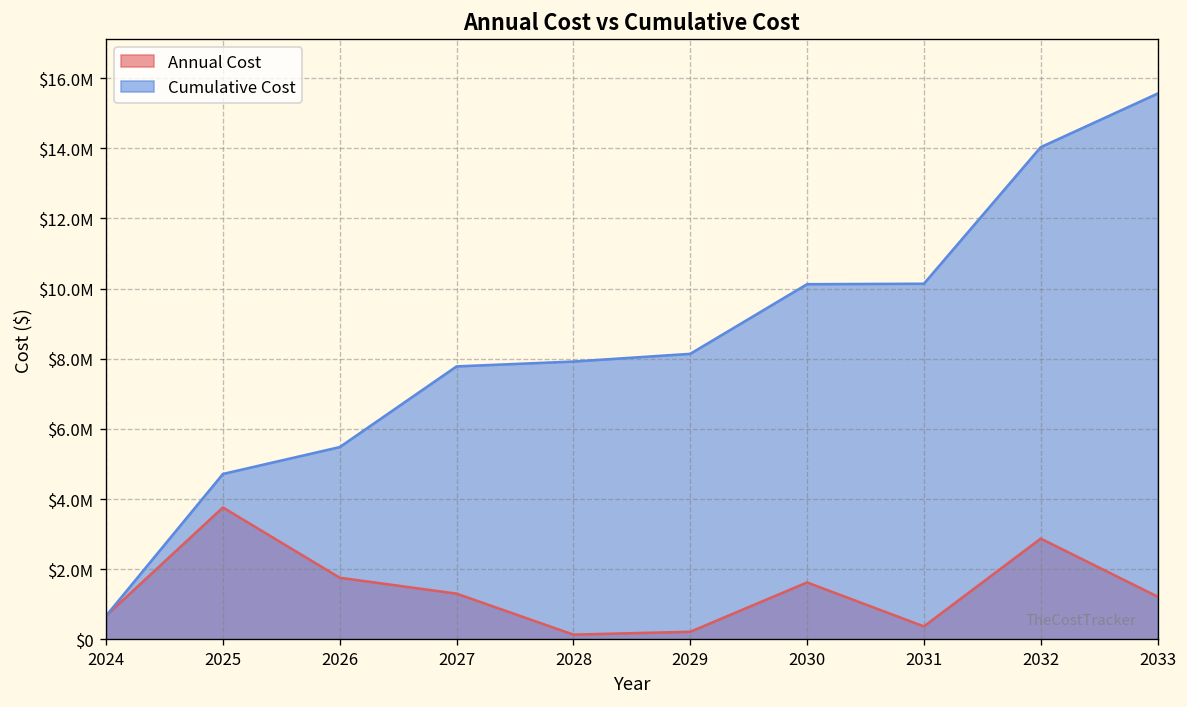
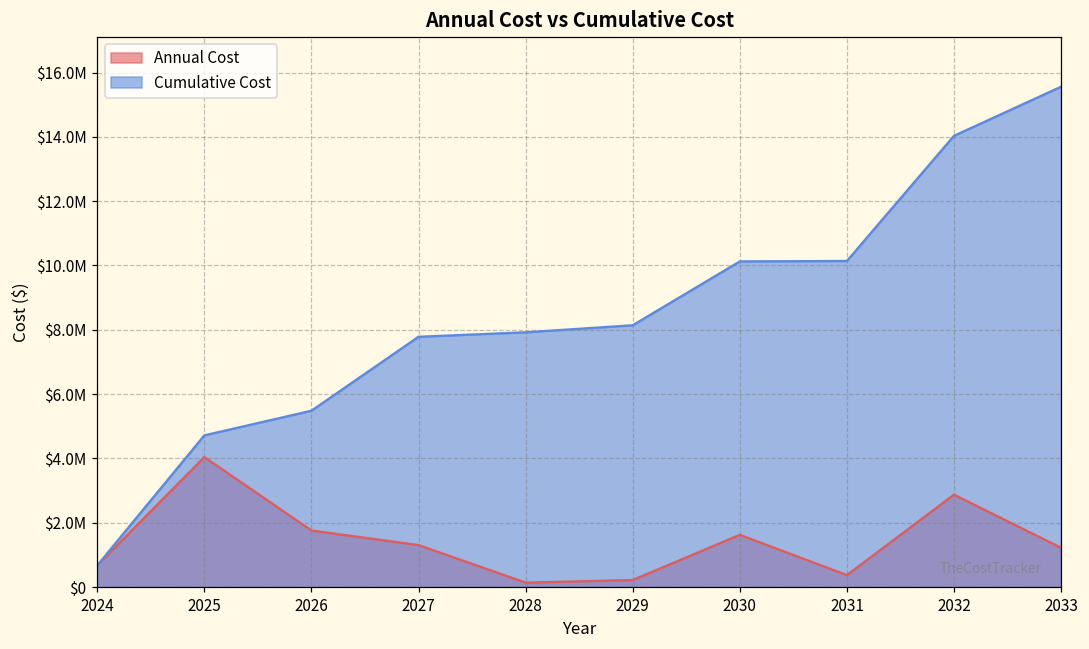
  {
    "Annual Cost": {
-     "2025": "$3800000",
+     "2025": "$4000000",
      "2026": "$1800000",
      "2027": "$1300000",
      "2028": "$100000",
      "2029": "$200000",
      "2030": "$1600000",
      "2031": "$400000",
      "2032": "$2900000",
      "2033": "$1200000"
    },
    "Cumulative Cost": {
      "2025": "$4700000",
      "2026": "$5500000",
      "2027": "$7800000",
      "2028": "$7900000",
      "2029": "$8100000",
      "2030": "$10100000",
      "2031": "$10100000",
      "2032": "$14000000",
      "2033": "$15600000"
    }
  }
